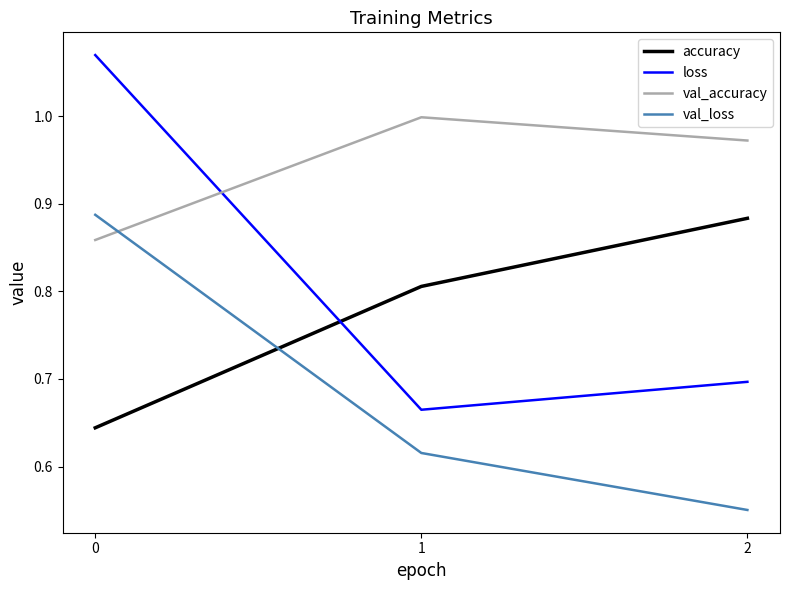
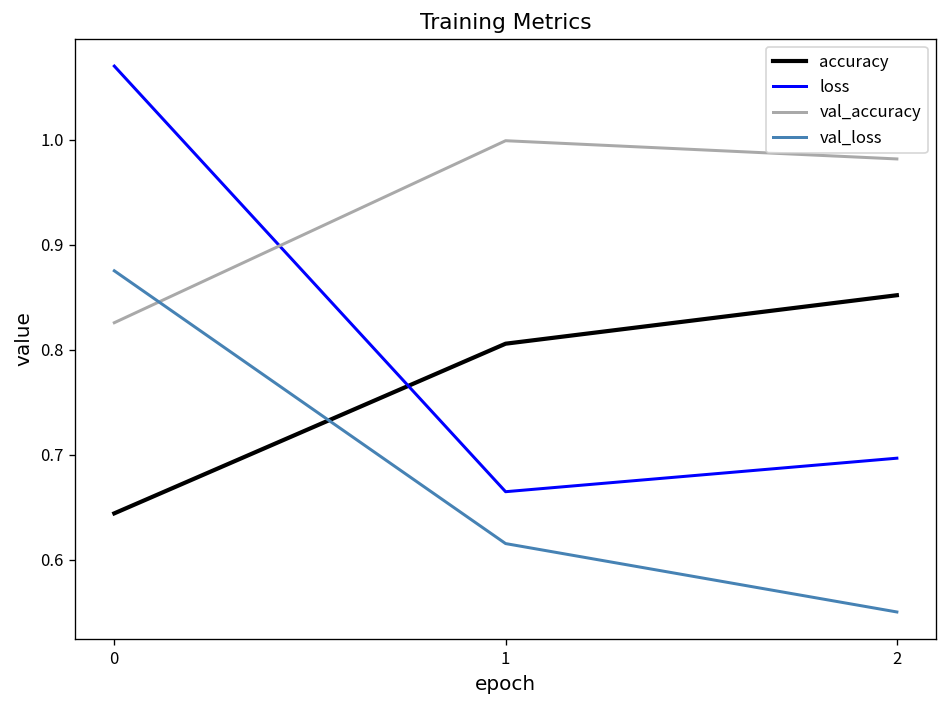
  {
    "accuracy": {
      "0": 0.64,
      "1": 0.81,
-     "2": 0.88
+     "2": 0.85
    },
    "loss": {
      "0": 1.07,
      "1": 0.66,
      "2": 0.70
    },
    "val_accuracy": {
-     "0": 0.86,
+     "0": 0.83,
      "1": 1.00,
-     "2": 0.97
+     "2": 0.98
    },
    "val_loss": {
-     "0": 0.89,
+     "0": 0.88,
      "1": 0.62,
      "2": 0.55
    }
  }
